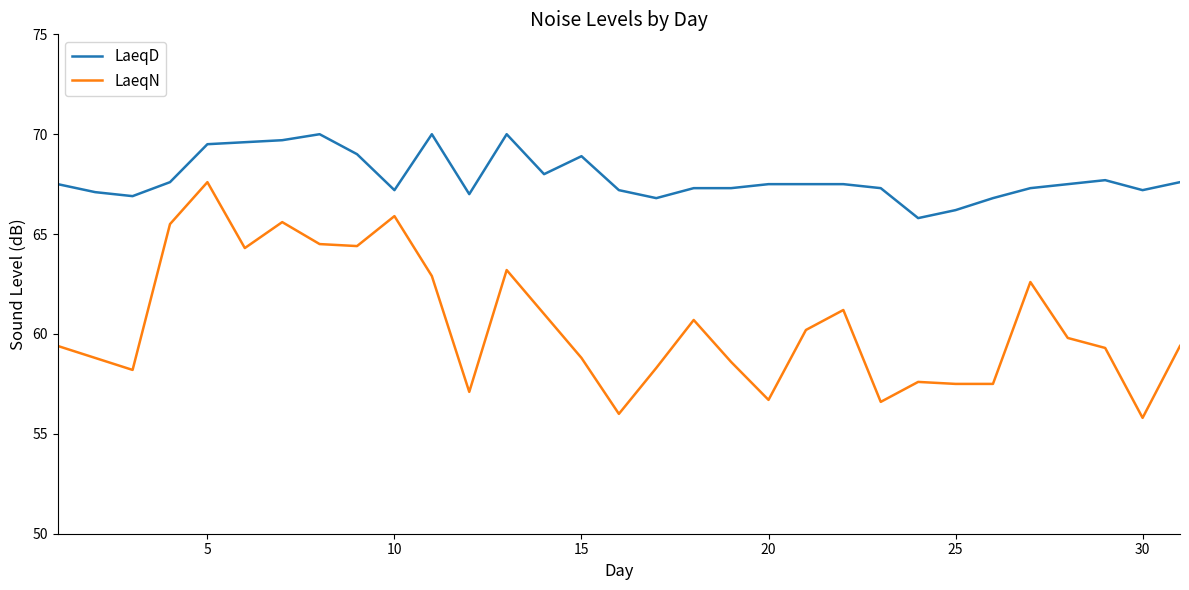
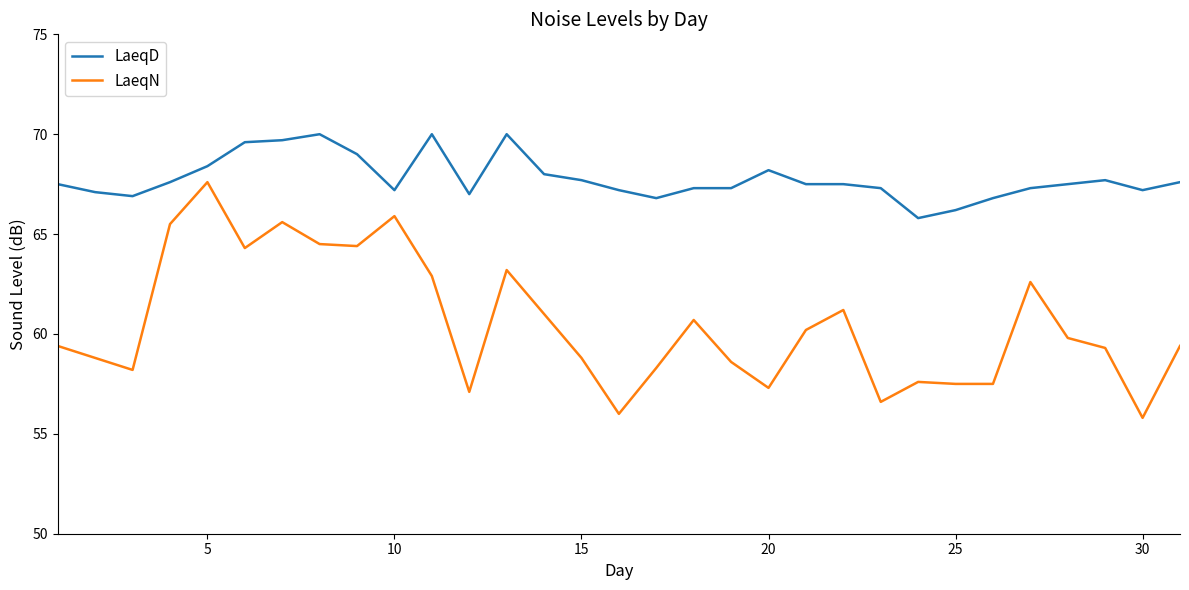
  {
    "LaeqD": {
-     "5": 69.5,
+     "5": 68.4,
      "10": 67.2,
-     "15": 68.9,
-     "20": 67.5,
+     "15": 67.7,
+     "20": 68.2,
      "25": 66.2,
      "30": 67.2
    },
    "LaeqN": {
      "5": 67.6,
      "10": 65.9,
      "15": 58.8,
-     "20": 56.7,
+     "20": 57.3,
      "25": 57.5,
      "30": 55.8
    }
  }
